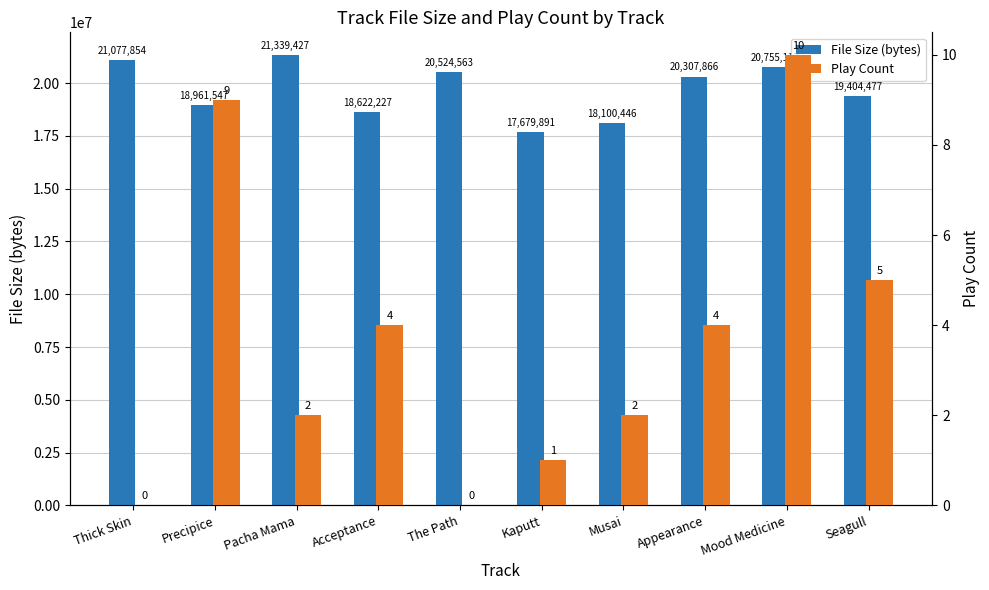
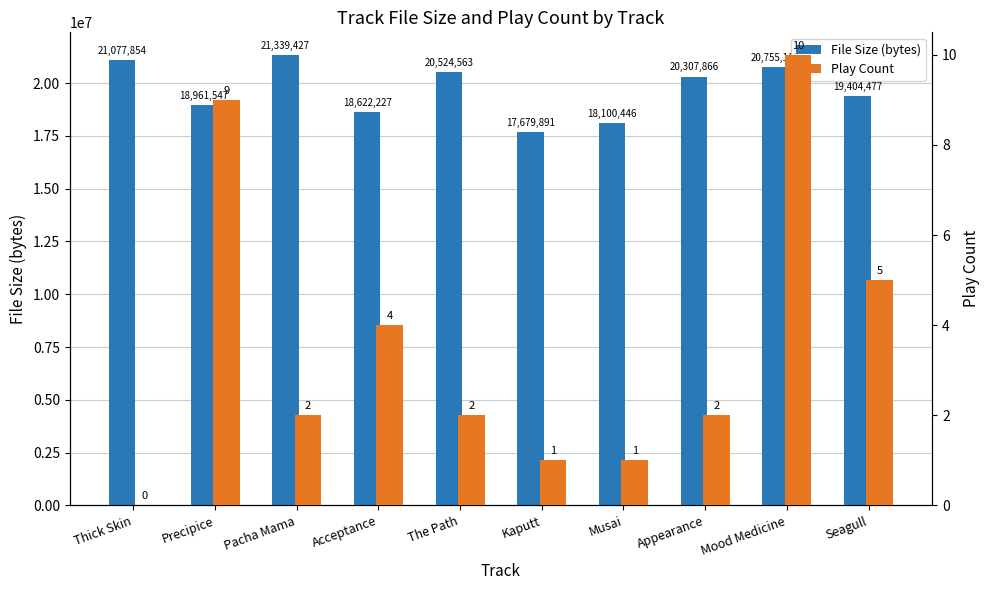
  {
    "File Size (bytes)": {
      "Thick Skin": "21,077,854",
      "Precipice": "18,961,547",
      "Pacha Mama": "21,339,427",
      "Acceptance": "18,622,227",
      "The Path": "20,524,563",
      "Kaputt": "17,679,891",
      "Musai": "18,100,446",
      "Appearance": "20,307,866",
      "Seagull": "19,404,477"
    },
    "Play Count": {
      "Thick Skin": "0",
      "Pacha Mama": "2",
      "Acceptance": "4",
-     "The Path": "0",
+     "The Path": "2",
      "Kaputt": "1",
-     "Musai": "2",
-     "Appearance": "4",
+     "Musai": "1",
+     "Appearance": "2",
      "Seagull": "5"
    }
  }
